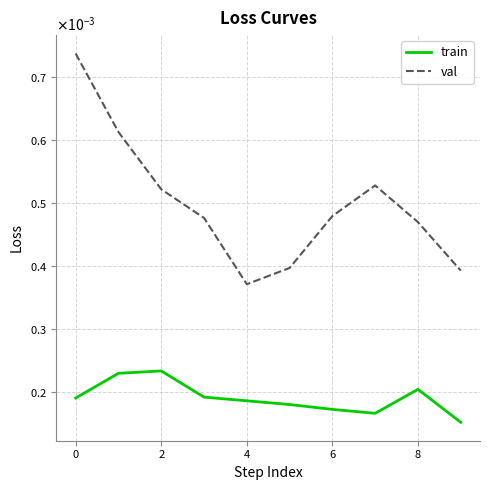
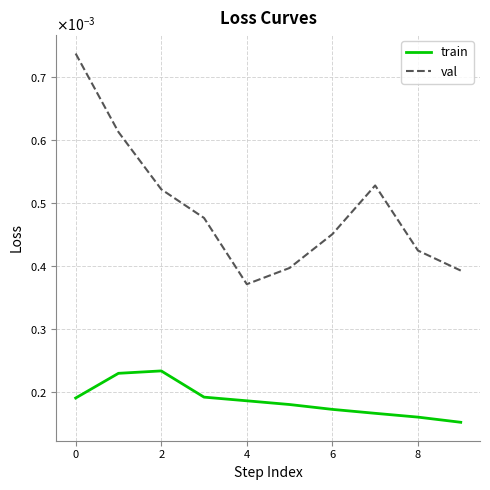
  {
    "train": {
      "0": 0.00019,
      "2": 0.00023,
      "4": 0.00019,
      "6": 0.00017,
-     "8": 0.00020
+     "8": 0.00016
    },
    "val": {
      "0": 0.00074,
      "2": 0.00052,
      "4": 0.00037,
-     "6": 0.00048,
-     "8": 0.00047
+     "6": 0.00045,
+     "8": 0.00042
    }
  }
